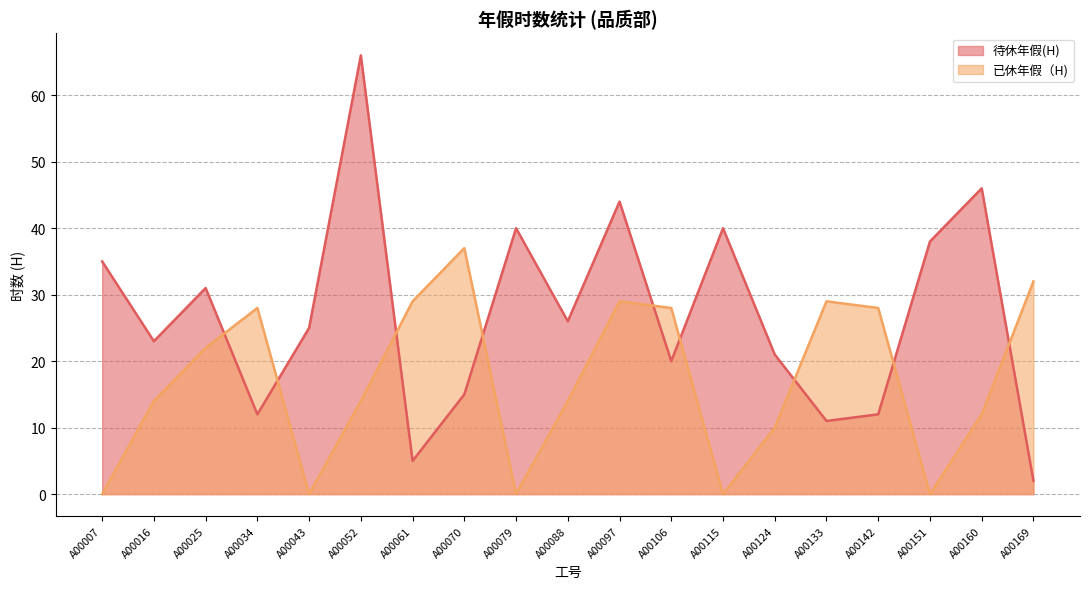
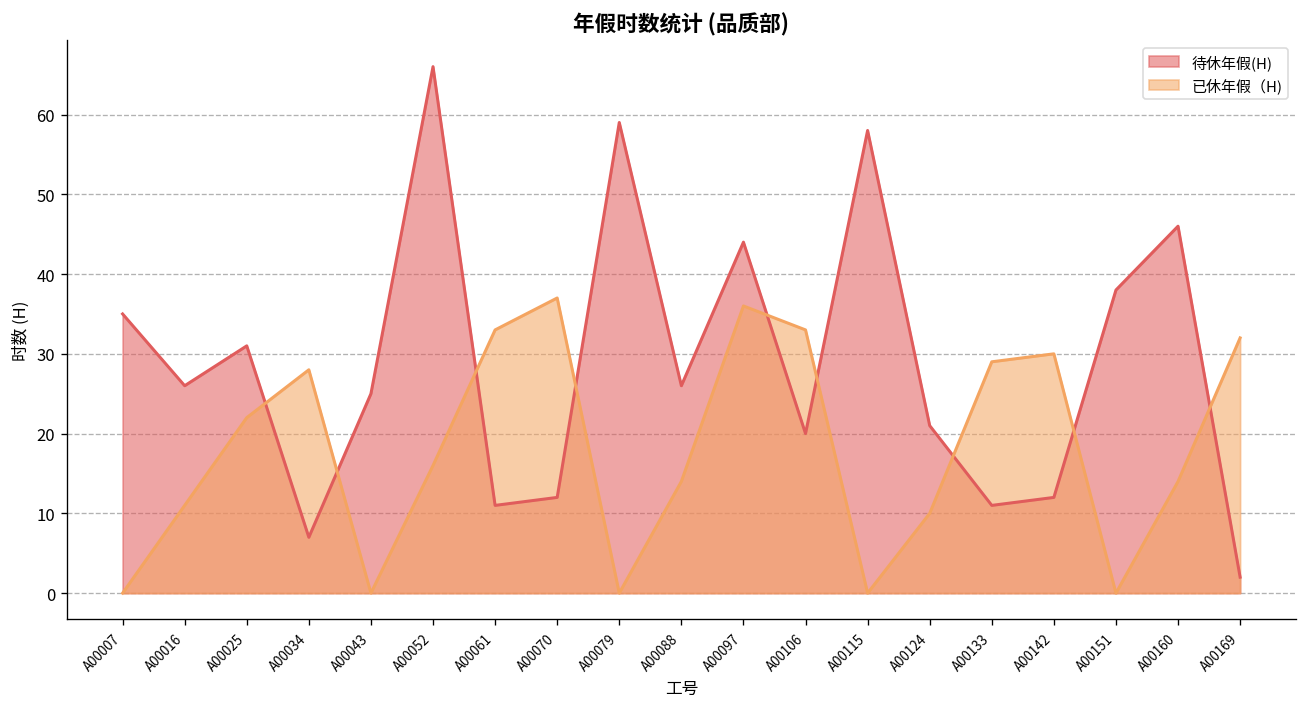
  {
    "待休年假(H)": {
      "A00007": 35,
-     "A00016": 23,
+     "A00016": 26,
      "A00025": 31,
-     "A00034": 12,
+     "A00034": 7,
      "A00043": 25,
      "A00052": 66,
-     "A00061": 5,
-     "A00070": 15,
-     "A00079": 40,
+     "A00061": 11,
+     "A00070": 12,
+     "A00079": 59,
      "A00088": 26,
      "A00097": 44,
      "A00106": 20,
-     "A00115": 40,
+     "A00115": 58,
      "A00124": 21,
      "A00133": 11,
      "A00142": 12,
      "A00151": 38,
      "A00160": 46,
      "A00169": 2
    },
    "已休年假（H)": {
      "A00007": 0,
-     "A00016": 14,
+     "A00016": 11,
      "A00025": 22,
      "A00034": 28,
      "A00043": 0,
-     "A00052": 14,
-     "A00061": 29,
+     "A00052": 16,
+     "A00061": 33,
      "A00070": 37,
      "A00079": 0,
      "A00088": 14,
-     "A00097": 29,
-     "A00106": 28,
+     "A00097": 36,
+     "A00106": 33,
      "A00115": 0,
      "A00124": 10,
      "A00133": 29,
-     "A00142": 28,
+     "A00142": 30,
      "A00151": 0,
-     "A00160": 12,
+     "A00160": 14,
      "A00169": 32
    }
  }
